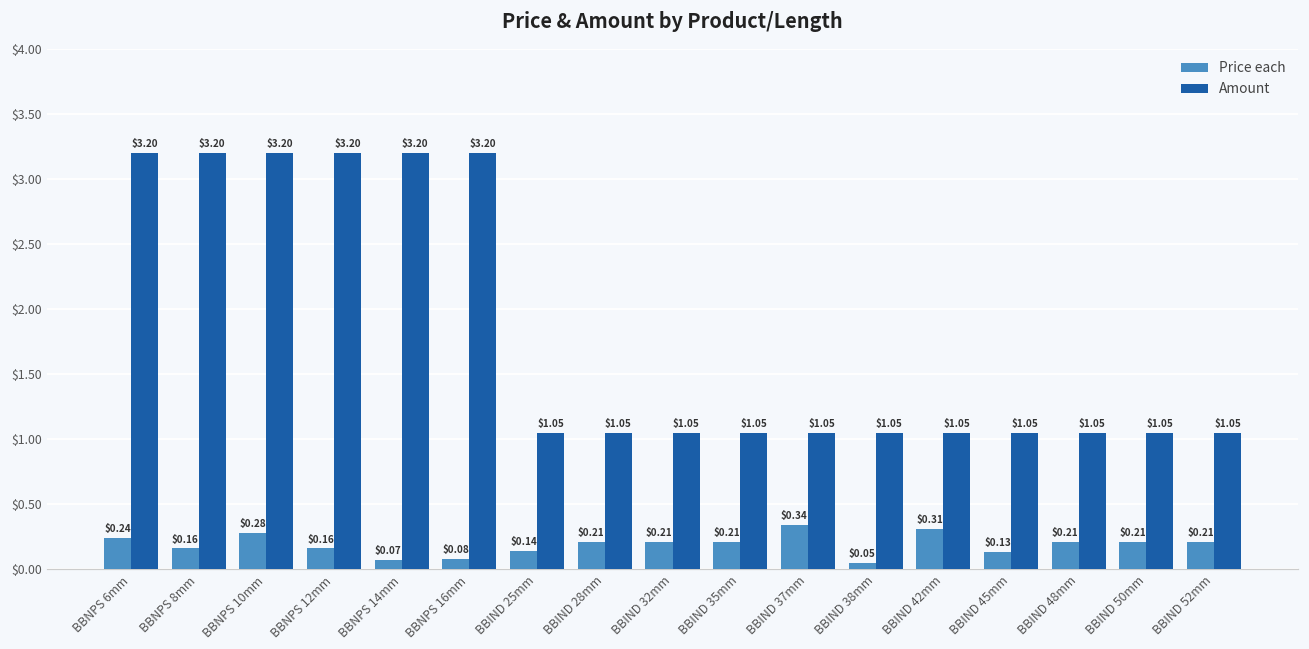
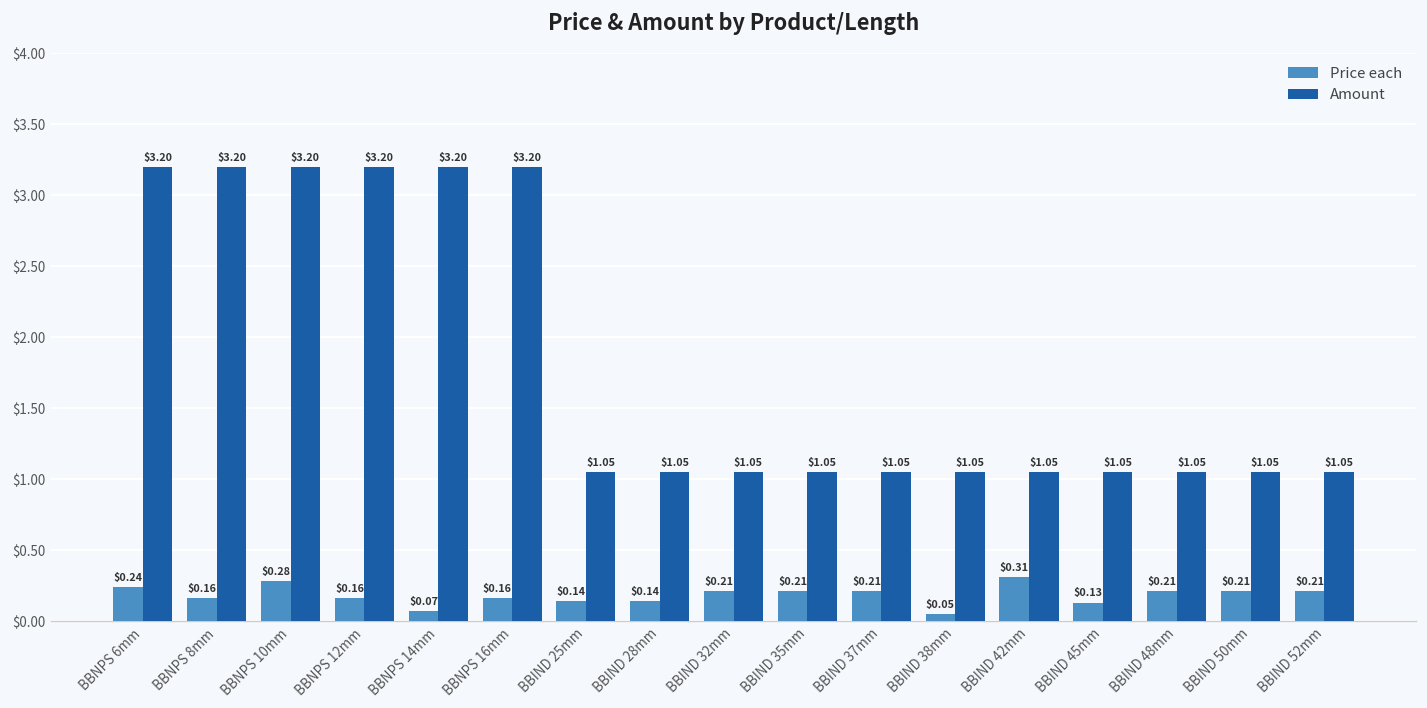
  {
    "Price each": {
      "BBNPS 6mm": "$0.24",
      "BBNPS 8mm": "$0.16",
      "BBNPS 10mm": "$0.28",
      "BBNPS 12mm": "$0.16",
      "BBNPS 14mm": "$0.07",
-     "BBNPS 16mm": "$0.08",
+     "BBNPS 16mm": "$0.16",
      "BBIND 25mm": "$0.14",
-     "BBIND 28mm": "$0.21",
+     "BBIND 28mm": "$0.14",
      "BBIND 32mm": "$0.21",
      "BBIND 35mm": "$0.21",
-     "BBIND 37mm": "$0.34",
+     "BBIND 37mm": "$0.21",
      "BBIND 38mm": "$0.05",
      "BBIND 42mm": "$0.31",
      "BBIND 45mm": "$0.13",
      "BBIND 48mm": "$0.21",
      "BBIND 50mm": "$0.21",
      "BBIND 52mm": "$0.21"
    },
    "Amount": {
      "BBNPS 6mm": "$3.20",
      "BBNPS 8mm": "$3.20",
      "BBNPS 10mm": "$3.20",
      "BBNPS 12mm": "$3.20",
      "BBNPS 14mm": "$3.20",
      "BBNPS 16mm": "$3.20",
      "BBIND 25mm": "$1.05",
      "BBIND 28mm": "$1.05",
      "BBIND 32mm": "$1.05",
      "BBIND 35mm": "$1.05",
      "BBIND 37mm": "$1.05",
      "BBIND 38mm": "$1.05",
      "BBIND 42mm": "$1.05",
      "BBIND 45mm": "$1.05",
      "BBIND 48mm": "$1.05",
      "BBIND 50mm": "$1.05",
      "BBIND 52mm": "$1.05"
    }
  }
